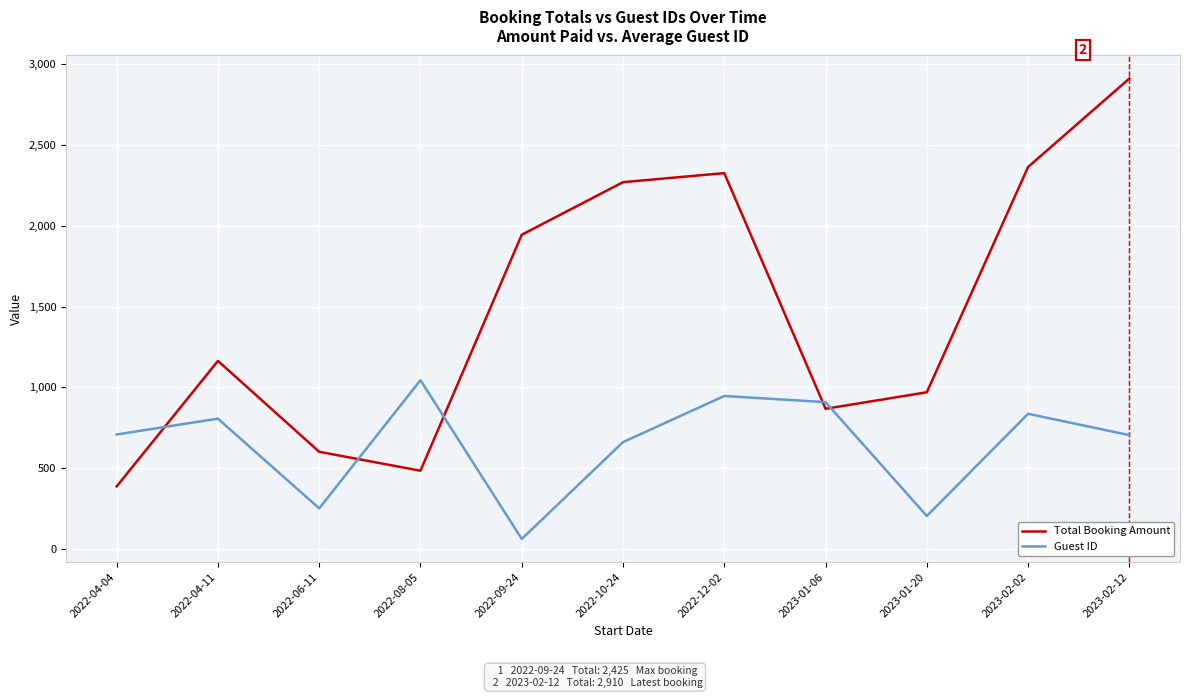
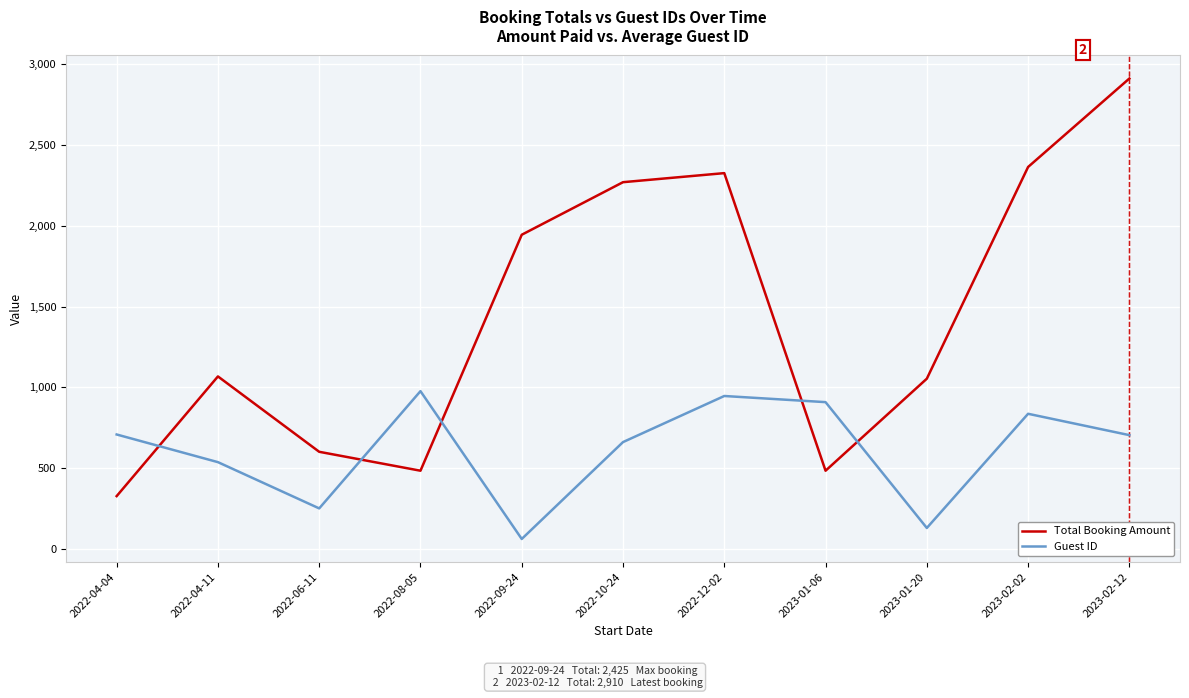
  {
    "Total Booking Amount": {
-     "2022-04-04": "390",
-     "2022-04-11": "1,160",
+     "2022-04-04": "330",
+     "2022-04-11": "1,070",
      "2022-06-11": "600",
      "2022-08-05": "490",
      "2022-09-24": "1,940",
      "2022-10-24": "2,270",
      "2022-12-02": "2,330",
-     "2023-01-06": "870",
-     "2023-01-20": "970",
+     "2023-01-06": "490",
+     "2023-01-20": "1,050",
      "2023-02-02": "2,360",
      "2023-02-12": "2,910"
    },
    "Guest ID": {
      "2022-04-04": "710",
-     "2022-04-11": "810",
+     "2022-04-11": "540",
      "2022-06-11": "250",
-     "2022-08-05": "1,050",
+     "2022-08-05": "980",
      "2022-09-24": "60",
      "2022-10-24": "660",
      "2022-12-02": "950",
      "2023-01-06": "910",
-     "2023-01-20": "210",
+     "2023-01-20": "130",
      "2023-02-02": "840",
      "2023-02-12": "710"
    }
  }
